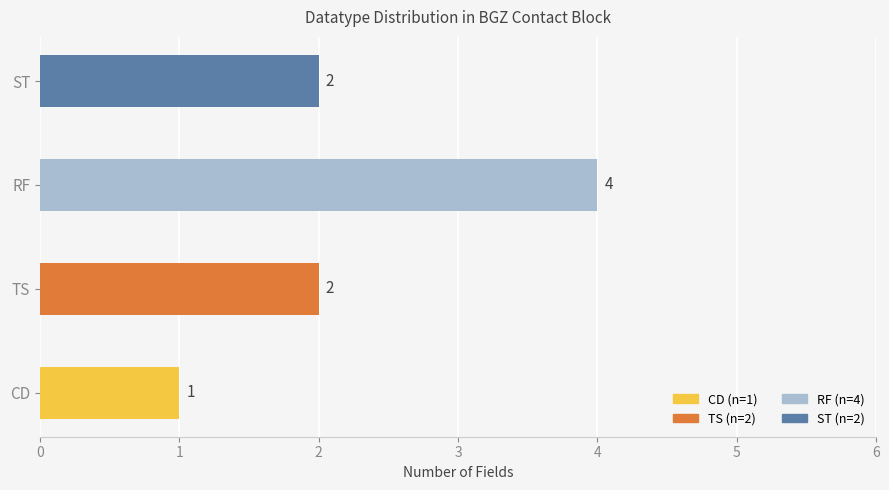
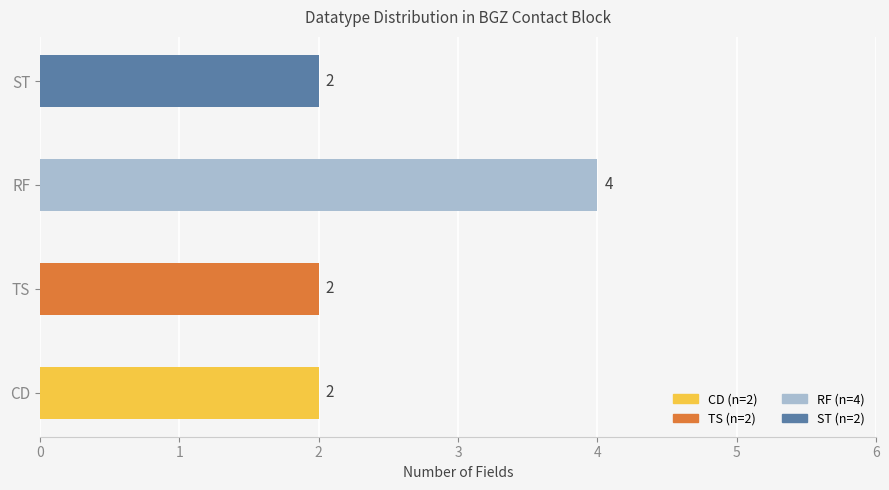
  {
    "ST": 2,
    "RF": 4,
    "TS": 2,
-   "CD": 1
+   "CD": 2
  }
